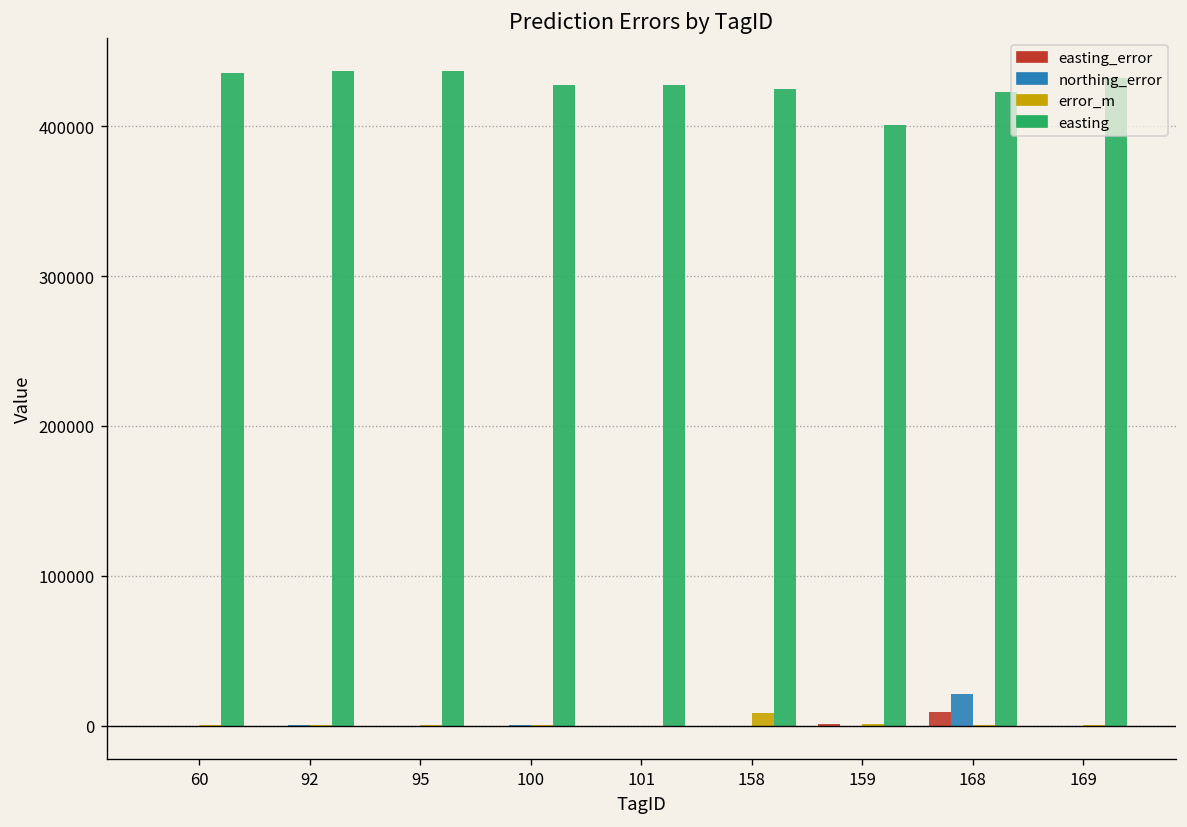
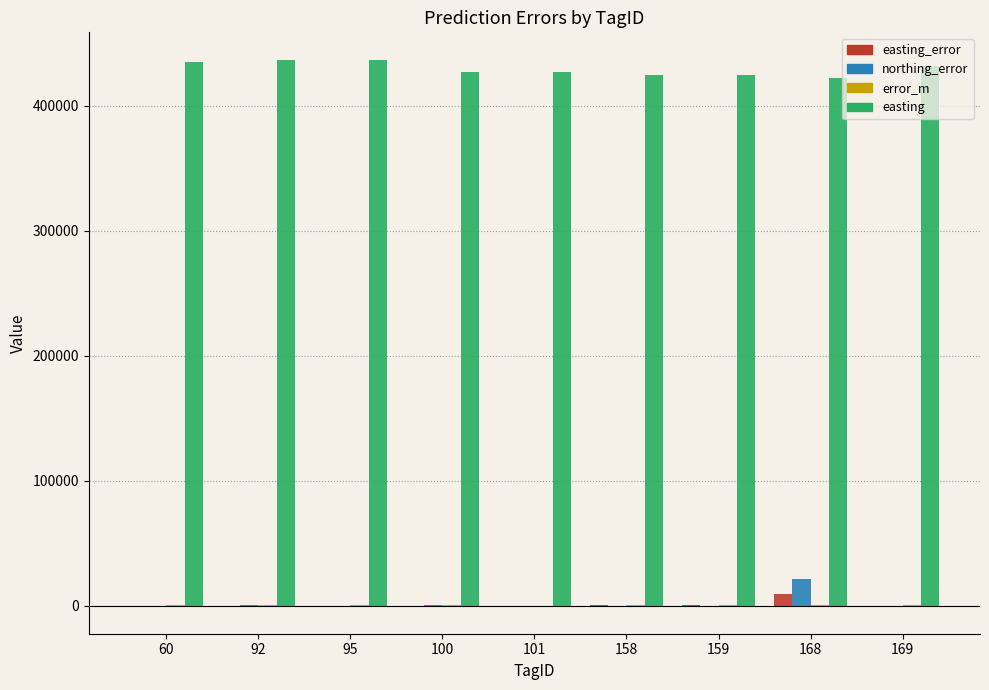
  {
    "easting_error": {
      "168": 9000
    },
    "northing_error": {
      "168": 21000
    },
    "error_m": {
-     "158": 9000
+     "158": 0
    },
    "easting": {
      "60": 435000,
      "92": 437000,
      "95": 437000,
      "100": 427000,
      "101": 427000,
      "158": 425000,
-     "159": 401000,
+     "159": 425000,
      "168": 423000
    }
  }
